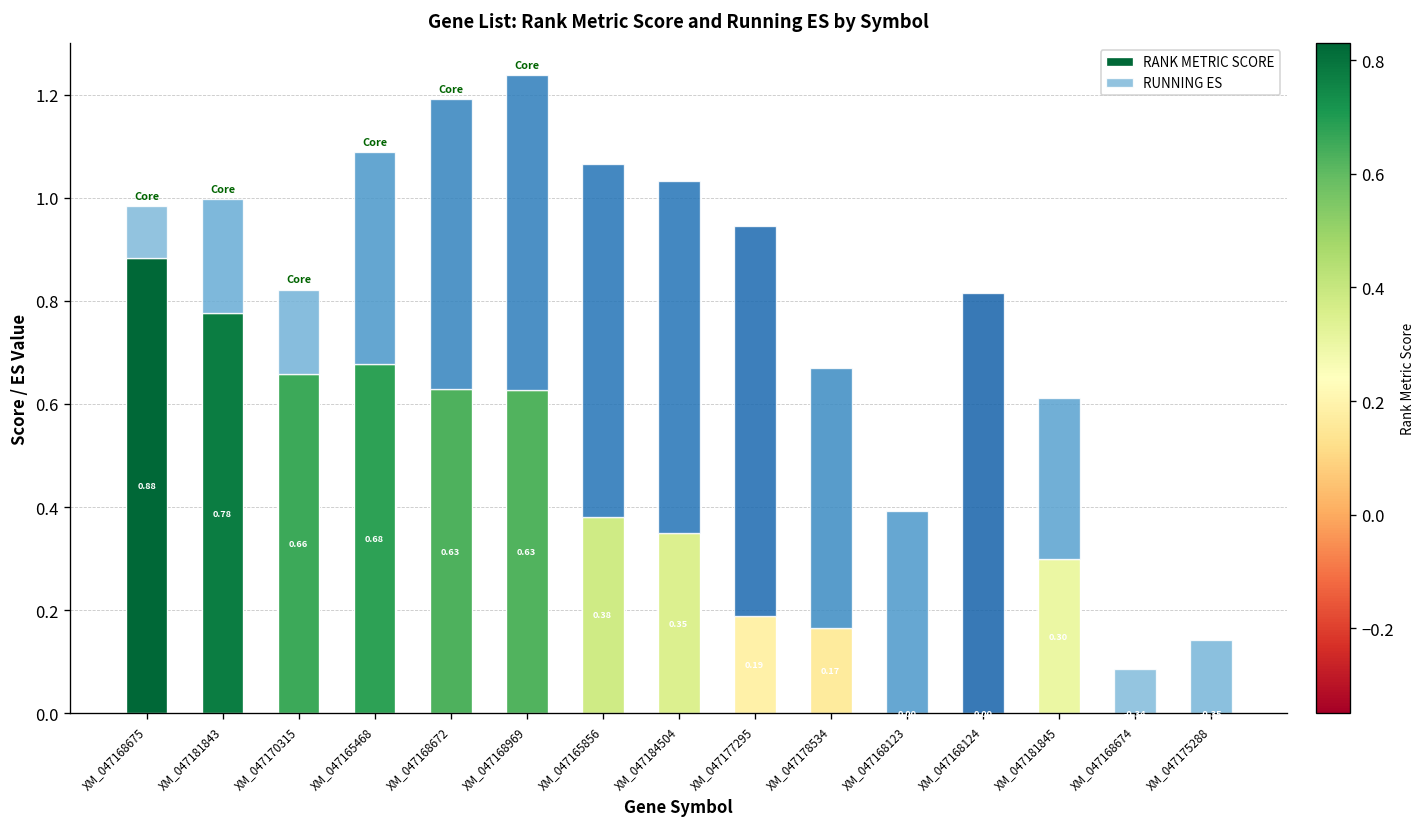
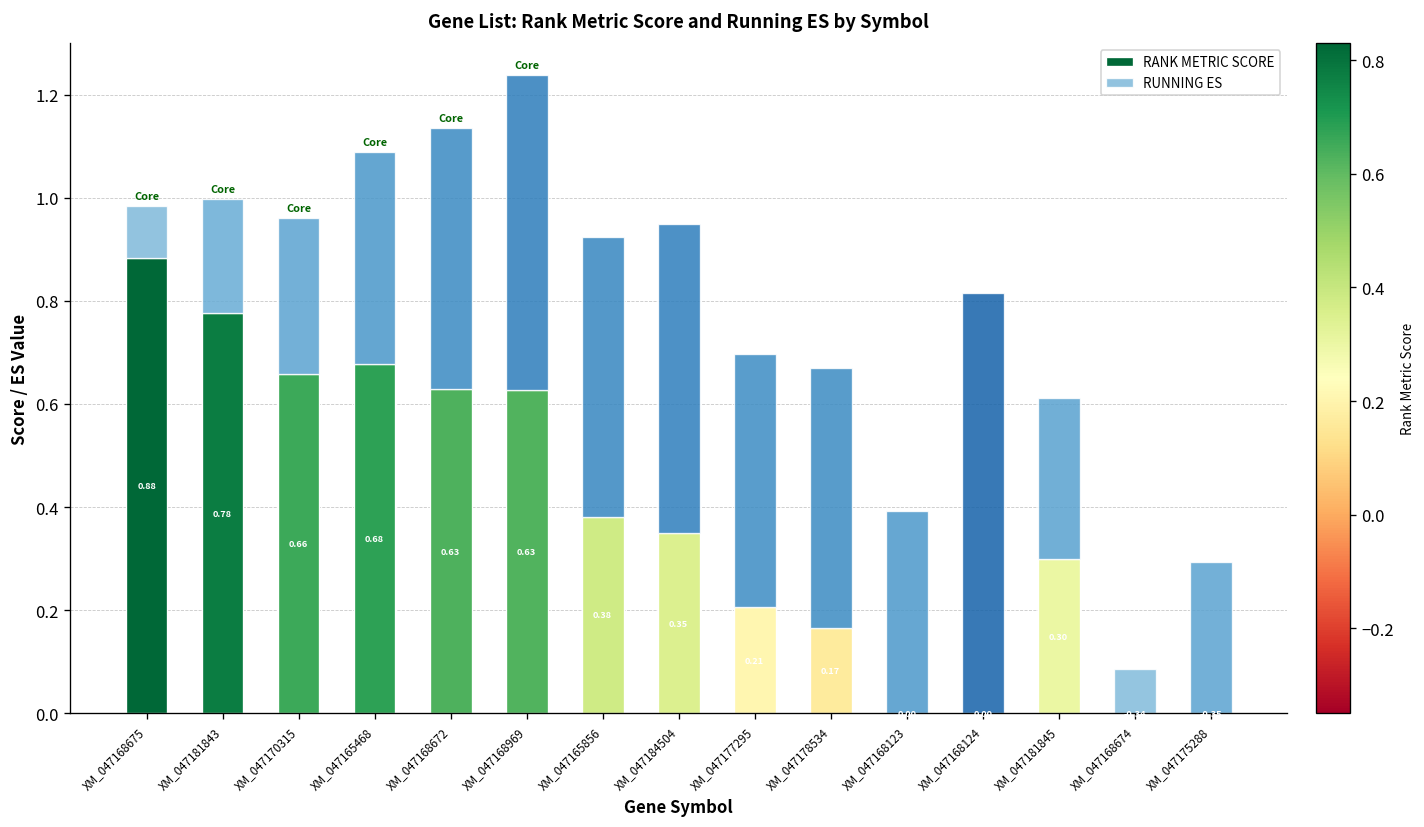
  {
    "RANK METRIC SCORE": {
      "XM_047168675": 0.88,
      "XM_047181843": 0.78,
      "XM_047170315": 0.66,
      "XM_047165468": 0.68,
      "XM_047168672": 0.63,
      "XM_047168969": 0.63,
      "XM_047165856": 0.38,
      "XM_047184504": 0.35,
-     "XM_047177295": 0.19,
+     "XM_047177295": 0.21,
      "XM_047178534": 0.17,
      "XM_047168123": 0.00,
      "XM_047168124": 0.00,
      "XM_047181845": 0.30
    },
    "RUNNING ES": {
      "XM_047168675": 0.10,
      "XM_047181843": 0.22,
-     "XM_047170315": 0.16,
+     "XM_047170315": 0.30,
      "XM_047165468": 0.41,
-     "XM_047168672": 0.56,
+     "XM_047168672": 0.51,
      "XM_047168969": 0.61,
-     "XM_047165856": 0.68,
-     "XM_047184504": 0.68,
-     "XM_047177295": 0.76,
+     "XM_047165856": 0.54,
+     "XM_047184504": 0.60,
+     "XM_047177295": 0.49,
      "XM_047178534": 0.50,
      "XM_047168123": 0.39,
      "XM_047168124": 0.82,
      "XM_047181845": 0.31,
      "XM_047168674": 0.09,
-     "XM_047175288": 0.14
+     "XM_047175288": 0.29
    }
  }
